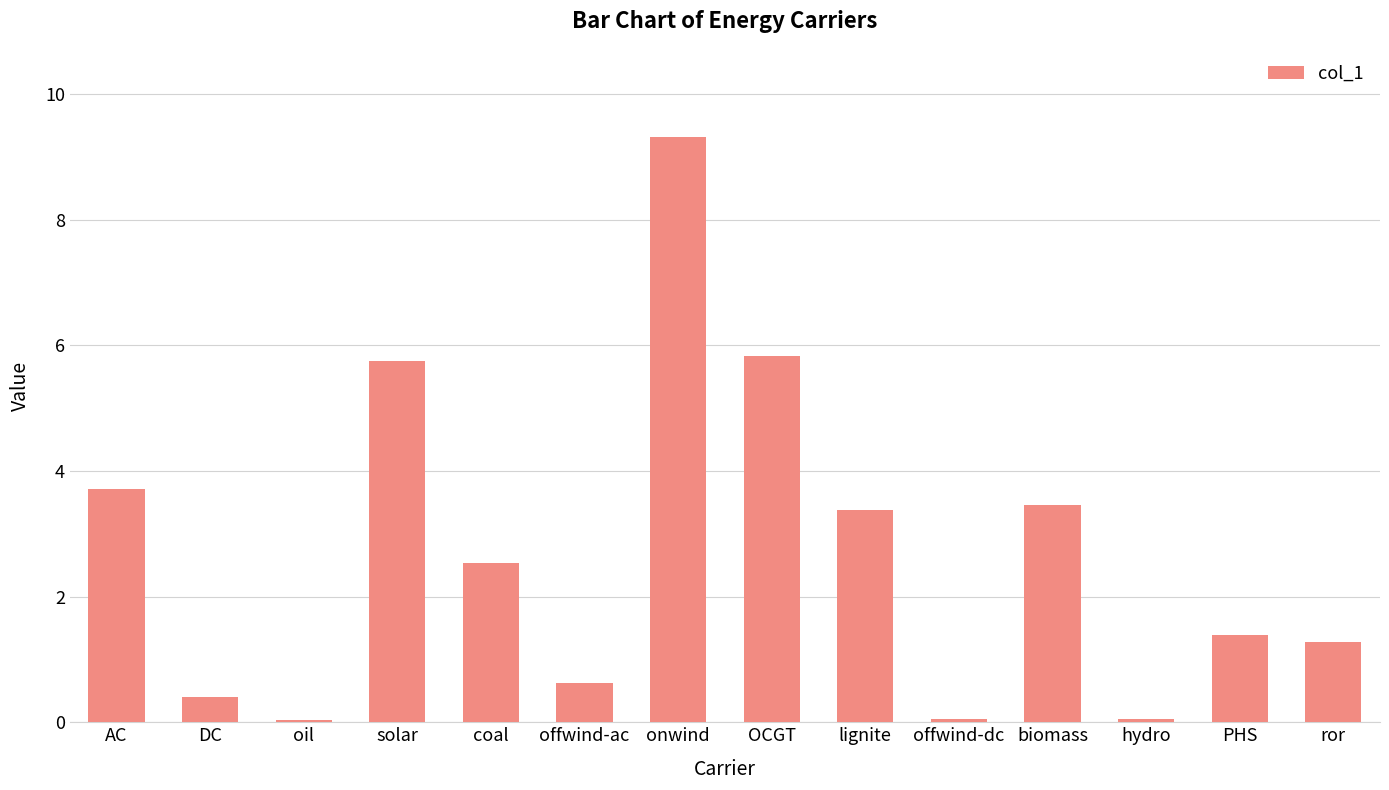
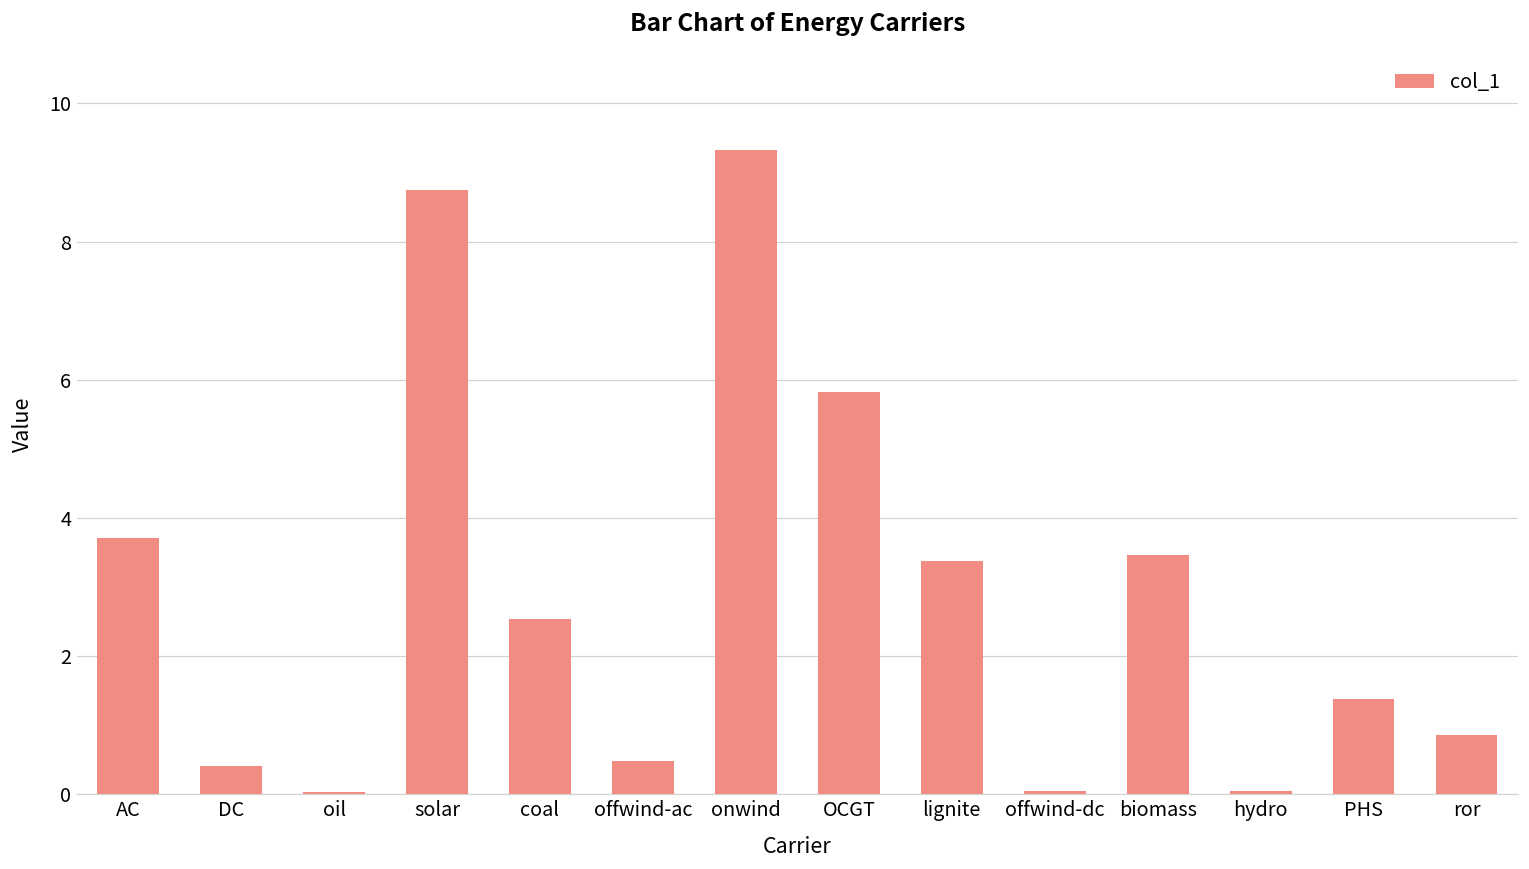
  {
    "AC": 3.7,
    "DC": 0.4,
-   "solar": 5.8,
+   "solar": 8.7,
    "coal": 2.5,
-   "offwind-ac": 0.6,
+   "offwind-ac": 0.5,
    "onwind": 9.3,
    "OCGT": 5.8,
    "lignite": 3.4,
    "offwind-dc": 0.1,
    "biomass": 3.5,
    "hydro": 0.1,
    "PHS": 1.4,
-   "ror": 1.3
+   "ror": 0.9
  }
